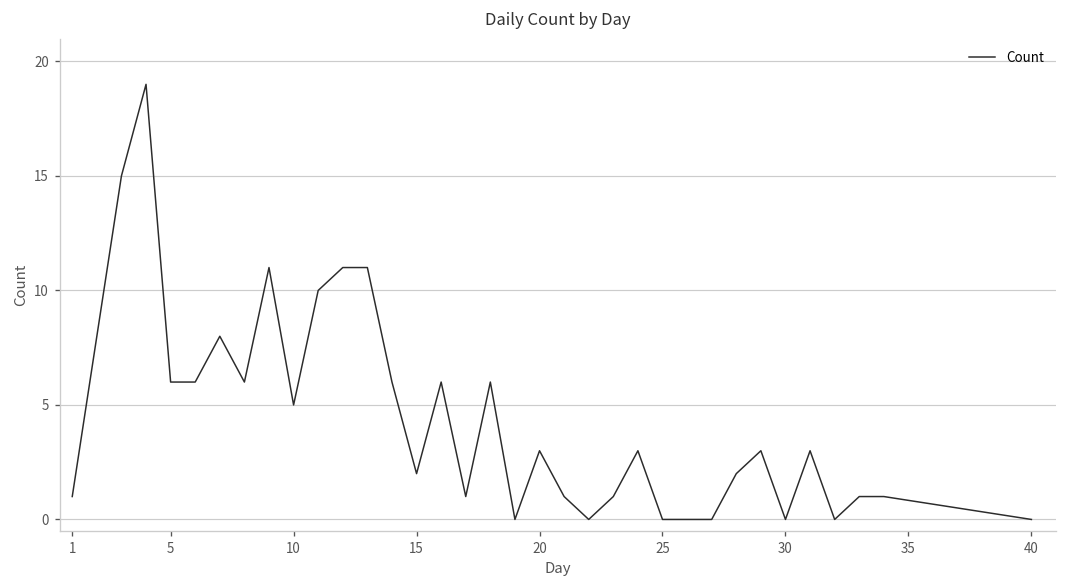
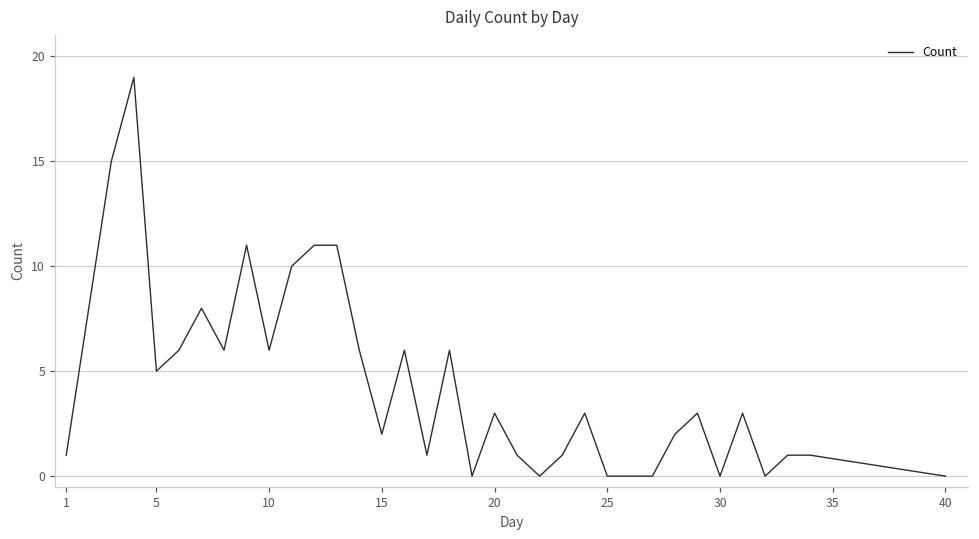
  {
    "1": 1,
-   "5": 6,
-   "10": 5,
+   "5": 5,
+   "10": 6,
    "15": 2,
    "20": 3,
    "25": 0,
    "30": 0,
    "40": 0
  }
